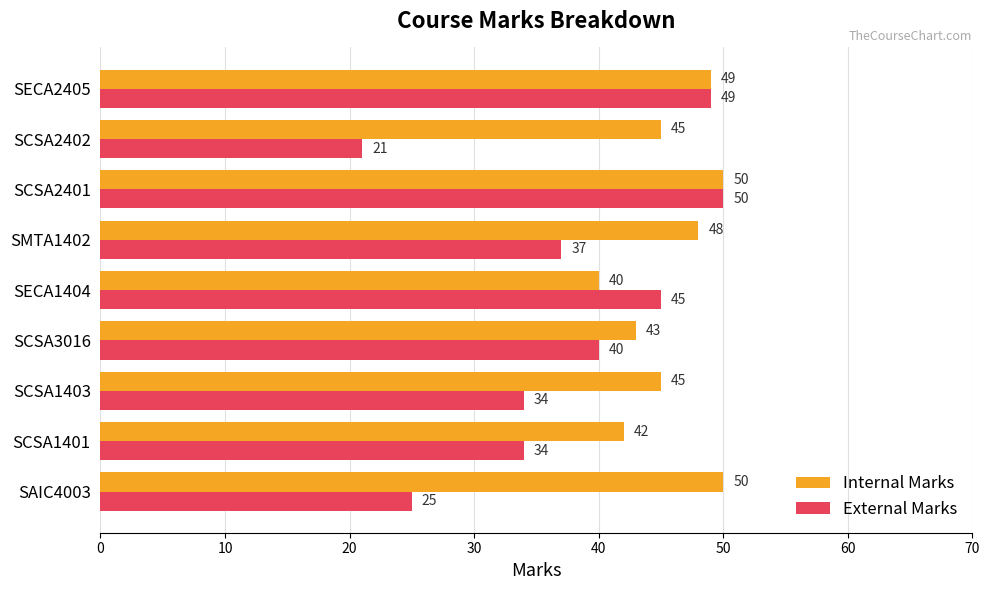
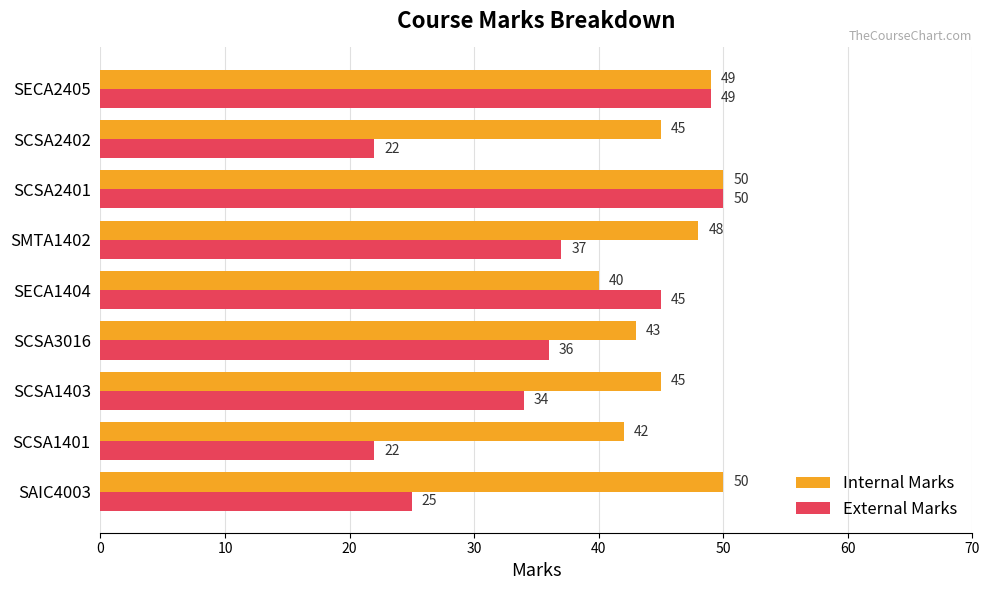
  {
    "Internal Marks": {
      "SECA2405": 49,
      "SCSA2402": 45,
      "SCSA2401": 50,
      "SMTA1402": 48,
      "SECA1404": 40,
      "SCSA3016": 43,
      "SCSA1403": 45,
      "SCSA1401": 42,
      "SAIC4003": 50
    },
    "External Marks": {
      "SECA2405": 49,
-     "SCSA2402": 21,
+     "SCSA2402": 22,
      "SCSA2401": 50,
      "SMTA1402": 37,
      "SECA1404": 45,
-     "SCSA3016": 40,
+     "SCSA3016": 36,
      "SCSA1403": 34,
-     "SCSA1401": 34,
+     "SCSA1401": 22,
      "SAIC4003": 25
    }
  }
